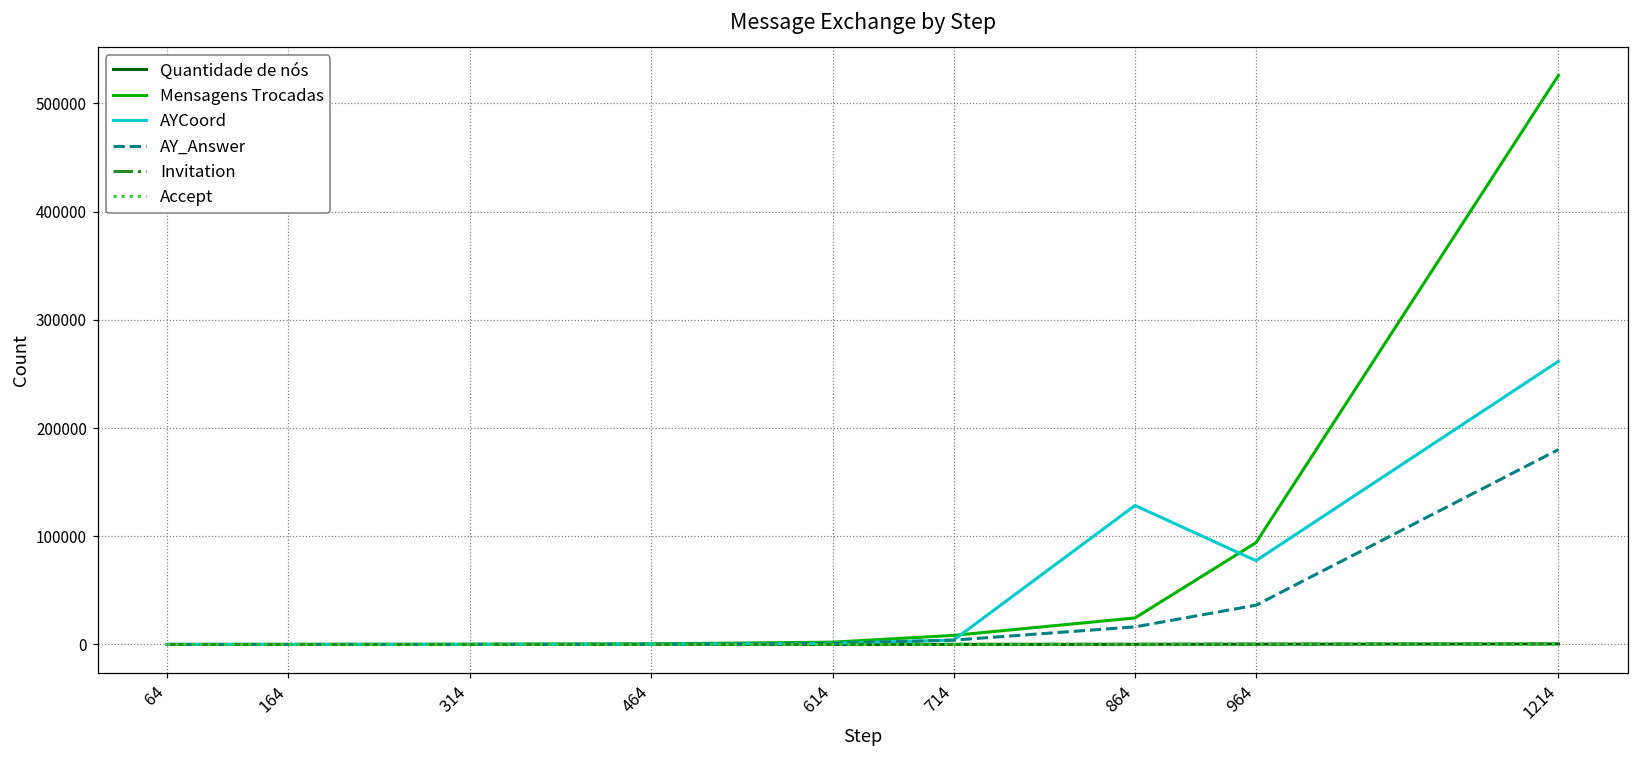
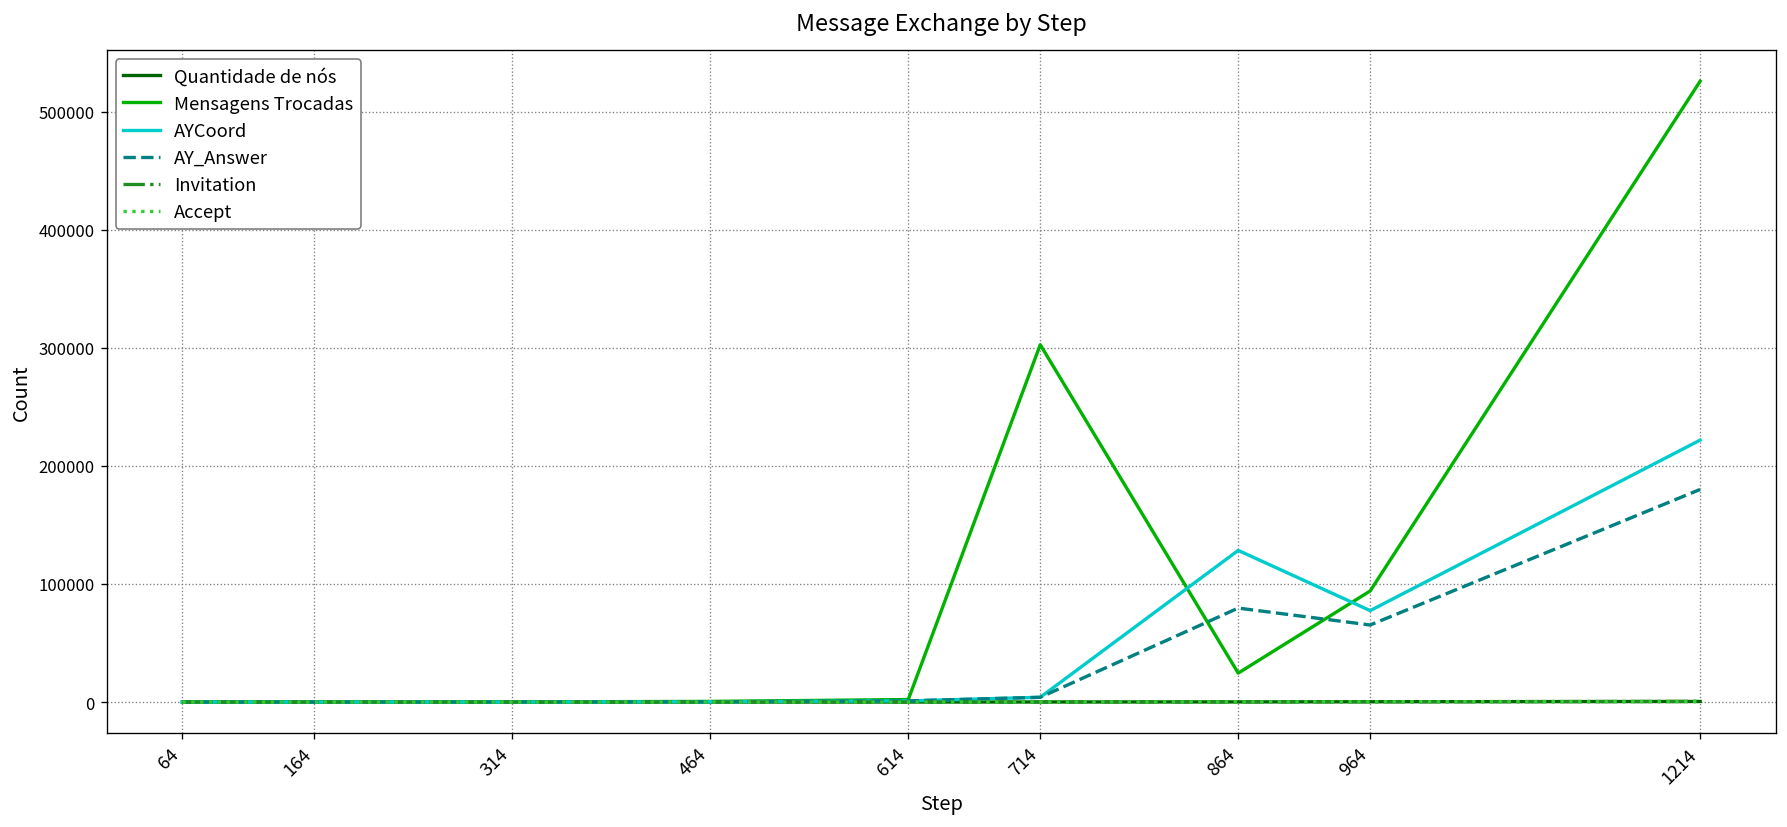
  {
    "Accept": {
      "714": 0,
      "864": 0,
      "964": 0,
      "1214": 0
    },
    "Mensagens Trocadas": {
-     "714": 10000,
+     "714": 300000,
      "864": 20000,
      "964": 90000,
      "1214": 530000
    },
    "AYCoord": {
      "864": 130000,
      "964": 80000,
-     "1214": 260000
+     "1214": 220000
    },
    "AY_Answer": {
-     "864": 20000,
-     "964": 40000,
+     "864": 80000,
+     "964": 70000,
      "1214": 180000
    }
  }
